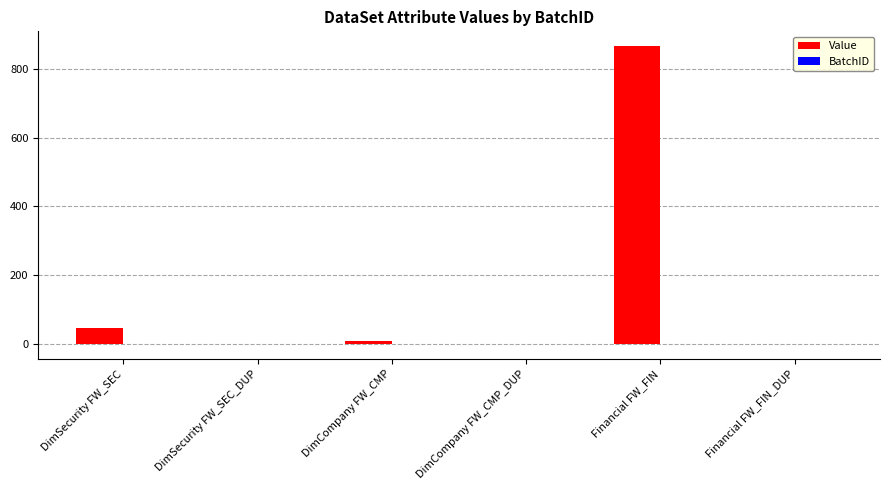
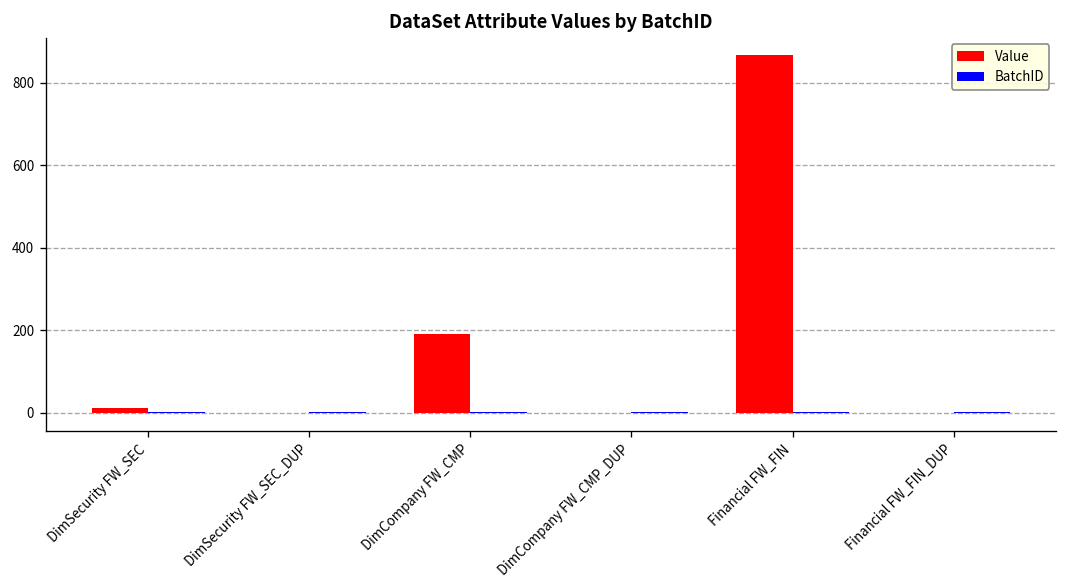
  {
    "Value": {
-     "DimSecurity FW_SEC": 50,
-     "DimCompany FW_CMP": 10,
+     "DimSecurity FW_SEC": 10,
+     "DimCompany FW_CMP": 190,
      "Financial FW_FIN": 870
    }
  }
